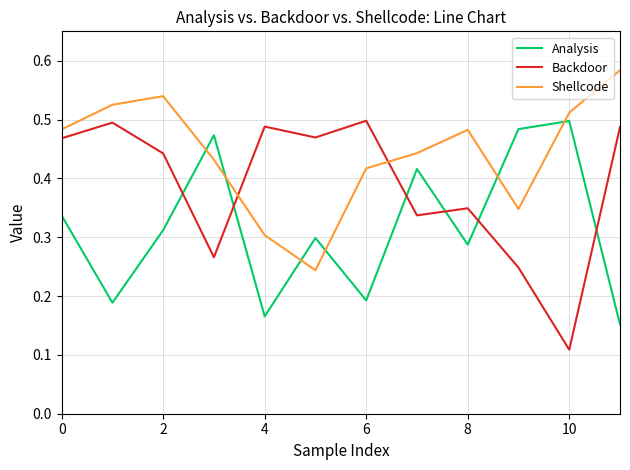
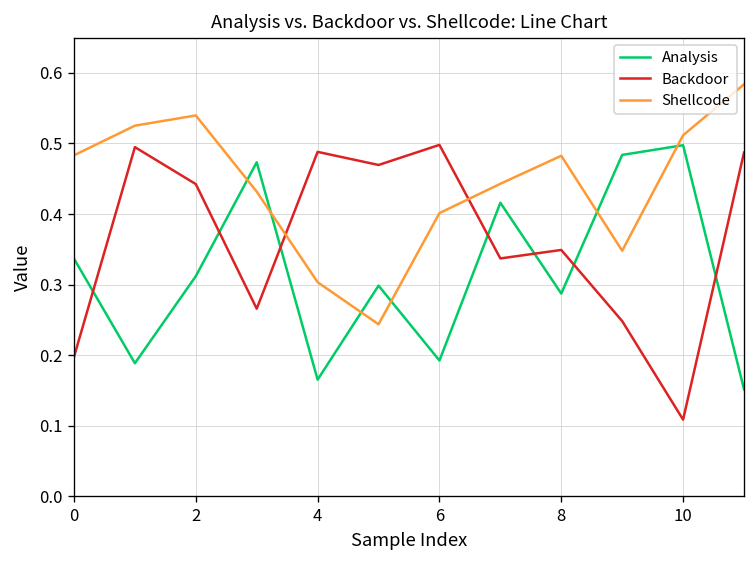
  {
    "Analysis": {
      "0": 0.34,
      "2": 0.31,
      "4": 0.17,
      "6": 0.19,
      "8": 0.29,
      "10": 0.50
    },
    "Backdoor": {
-     "0": 0.47,
+     "0": 0.20,
      "2": 0.44,
      "4": 0.49,
      "6": 0.50,
      "8": 0.35,
      "10": 0.11
    },
    "Shellcode": {
      "0": 0.48,
      "2": 0.54,
      "4": 0.30,
-     "6": 0.42,
+     "6": 0.40,
      "8": 0.48,
      "10": 0.51
    }
  }
